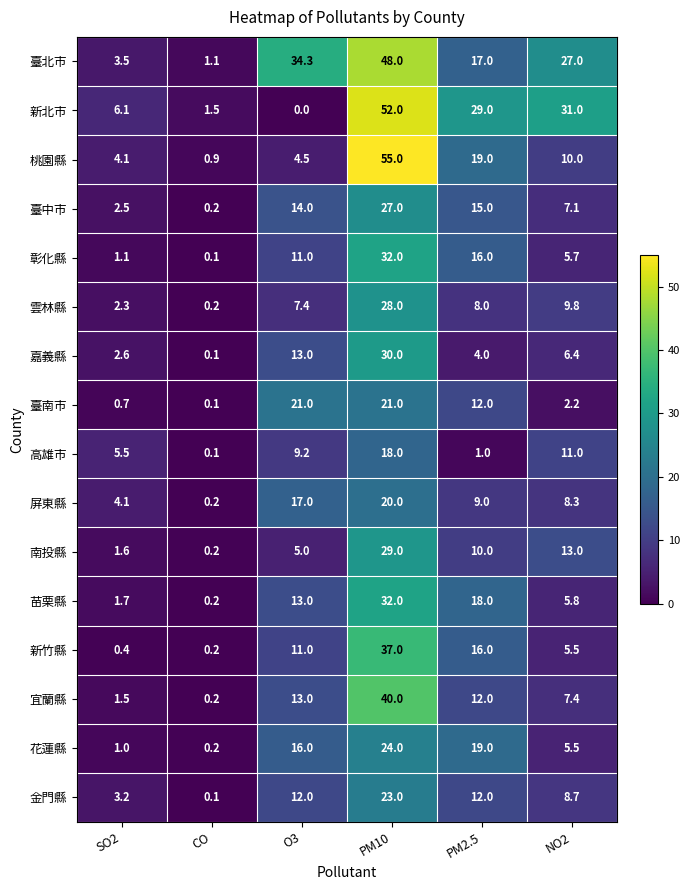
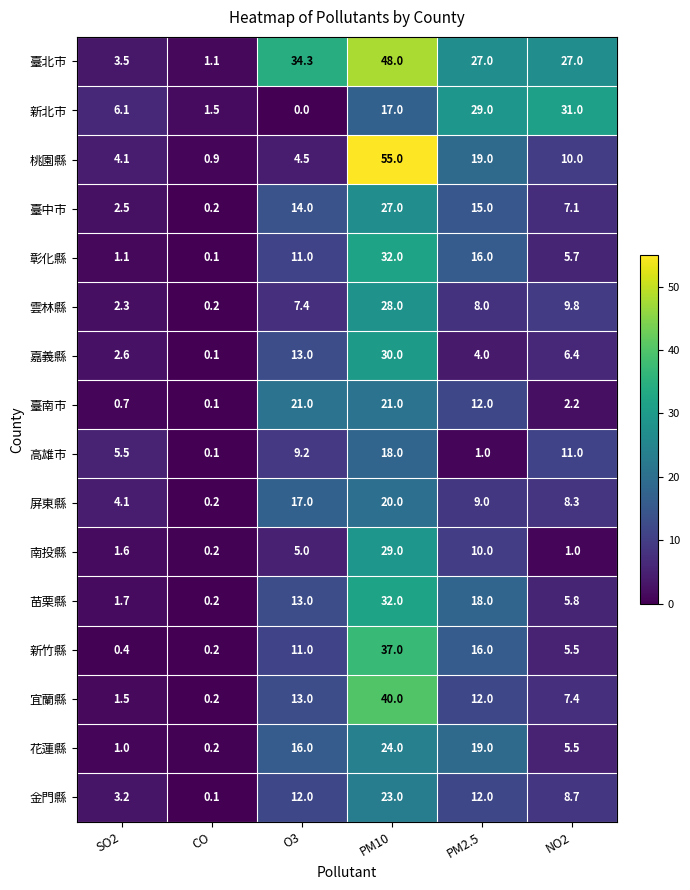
  {
    "臺北市": {
      "SO2": 3.5,
      "CO": 1.1,
      "O3": 34.3,
      "PM10": 48.0,
-     "PM2.5": 17.0,
+     "PM2.5": 27.0,
      "NO2": 27.0
    },
    "新北市": {
      "SO2": 6.1,
      "CO": 1.5,
      "O3": 0.0,
-     "PM10": 52.0,
+     "PM10": 17.0,
      "PM2.5": 29.0,
      "NO2": 31.0
    },
    "桃園縣": {
      "SO2": 4.1,
      "CO": 0.9,
      "O3": 4.5,
      "PM10": 55.0,
      "PM2.5": 19.0,
      "NO2": 10.0
    },
    "臺中市": {
      "SO2": 2.5,
      "CO": 0.2,
      "O3": 14.0,
      "PM10": 27.0,
      "PM2.5": 15.0,
      "NO2": 7.1
    },
    "彰化縣": {
      "SO2": 1.1,
      "CO": 0.1,
      "O3": 11.0,
      "PM10": 32.0,
      "PM2.5": 16.0,
      "NO2": 5.7
    },
    "雲林縣": {
      "SO2": 2.3,
      "CO": 0.2,
      "O3": 7.4,
      "PM10": 28.0,
      "PM2.5": 8.0,
      "NO2": 9.8
    },
    "嘉義縣": {
      "SO2": 2.6,
      "CO": 0.1,
      "O3": 13.0,
      "PM10": 30.0,
      "PM2.5": 4.0,
      "NO2": 6.4
    },
    "臺南市": {
      "SO2": 0.7,
      "CO": 0.1,
      "O3": 21.0,
      "PM10": 21.0,
      "PM2.5": 12.0,
      "NO2": 2.2
    },
    "高雄市": {
      "SO2": 5.5,
      "CO": 0.1,
      "O3": 9.2,
      "PM10": 18.0,
      "PM2.5": 1.0,
      "NO2": 11.0
    },
    "屏東縣": {
      "SO2": 4.1,
      "CO": 0.2,
      "O3": 17.0,
      "PM10": 20.0,
      "PM2.5": 9.0,
      "NO2": 8.3
    },
    "南投縣": {
      "SO2": 1.6,
      "CO": 0.2,
      "O3": 5.0,
      "PM10": 29.0,
      "PM2.5": 10.0,
-     "NO2": 13.0
+     "NO2": 1.0
    },
    "苗栗縣": {
      "SO2": 1.7,
      "CO": 0.2,
      "O3": 13.0,
      "PM10": 32.0,
      "PM2.5": 18.0,
      "NO2": 5.8
    },
    "新竹縣": {
      "SO2": 0.4,
      "CO": 0.2,
      "O3": 11.0,
      "PM10": 37.0,
      "PM2.5": 16.0,
      "NO2": 5.5
    },
    "宜蘭縣": {
      "SO2": 1.5,
      "CO": 0.2,
      "O3": 13.0,
      "PM10": 40.0,
      "PM2.5": 12.0,
      "NO2": 7.4
    },
    "花蓮縣": {
      "SO2": 1.0,
      "CO": 0.2,
      "O3": 16.0,
      "PM10": 24.0,
      "PM2.5": 19.0,
      "NO2": 5.5
    },
    "金門縣": {
      "SO2": 3.2,
      "CO": 0.1,
      "O3": 12.0,
      "PM10": 23.0,
      "PM2.5": 12.0,
      "NO2": 8.7
    }
  }
